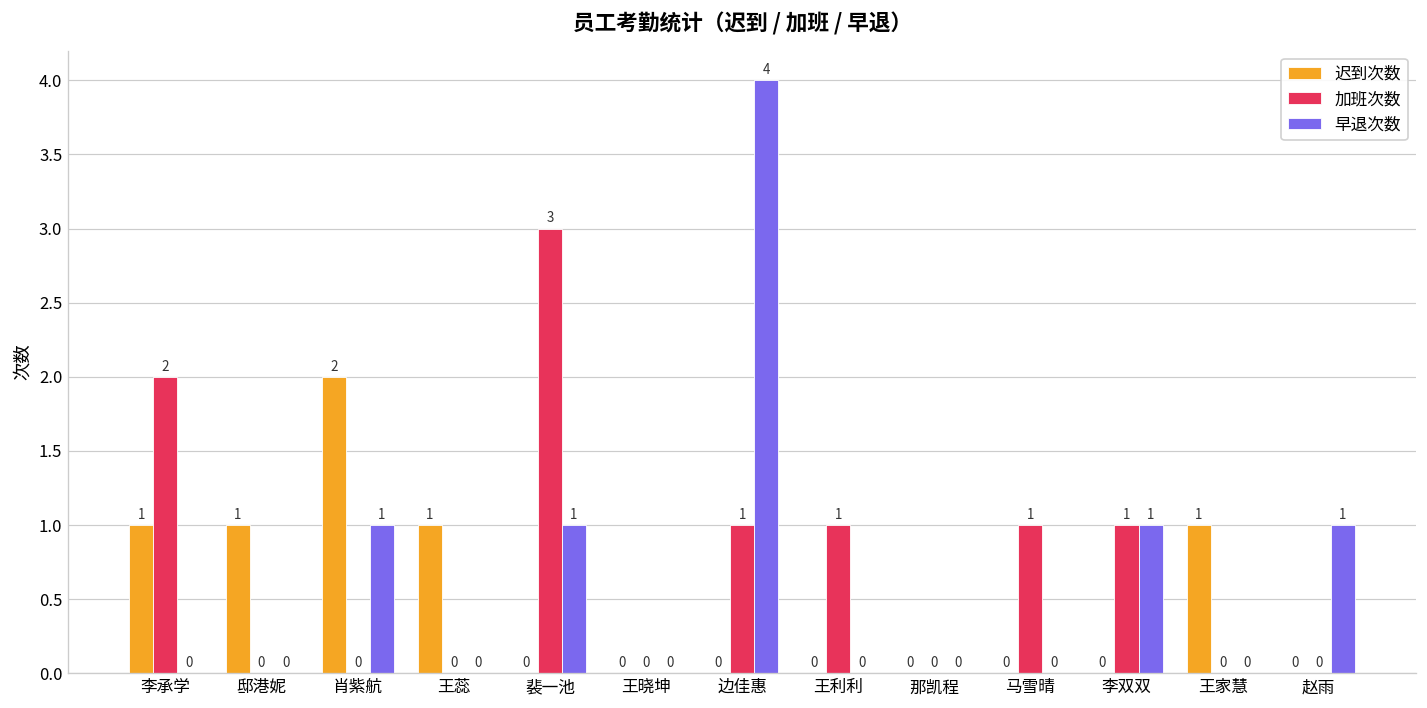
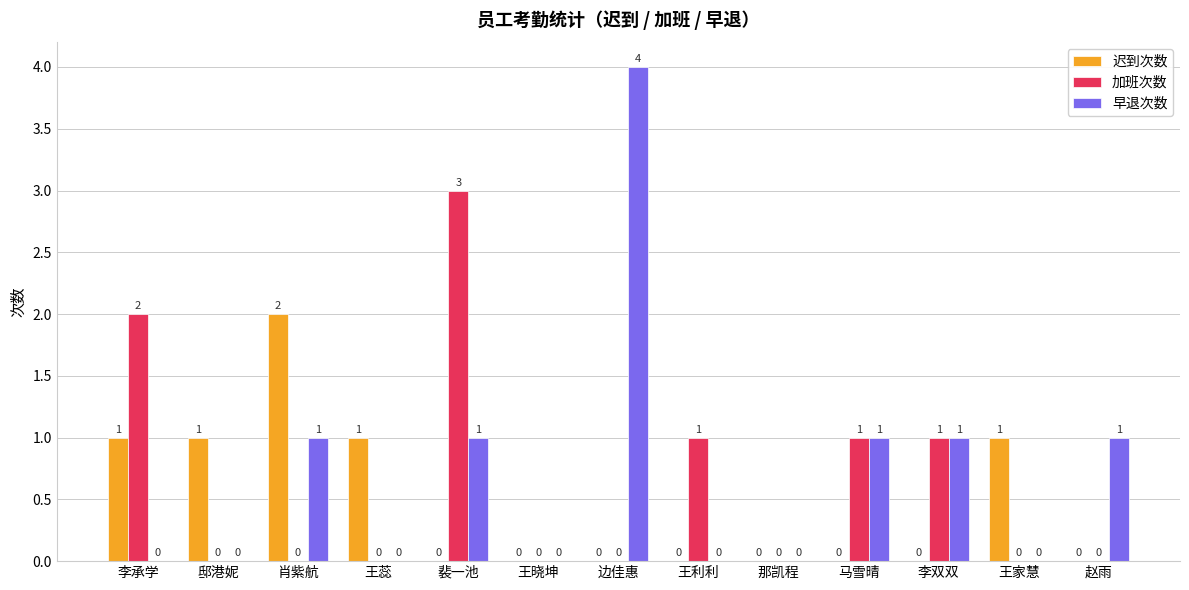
  {
    "迟到次数": {
      "李承学": 1,
      "邸港妮": 1,
      "肖紫航": 2,
      "王蕊": 1,
      "裴一池": 0,
      "王晓坤": 0,
      "边佳惠": 0,
      "王利利": 0,
      "那凯程": 0,
      "马雪晴": 0,
      "李双双": 0,
      "王家慧": 1,
      "赵雨": 0
    },
    "加班次数": {
      "李承学": 2,
      "邸港妮": 0,
      "肖紫航": 0,
      "王蕊": 0,
      "裴一池": 3,
      "王晓坤": 0,
-     "边佳惠": 1,
+     "边佳惠": 0,
      "王利利": 1,
      "那凯程": 0,
      "马雪晴": 1,
      "李双双": 1,
      "王家慧": 0,
      "赵雨": 0
    },
    "早退次数": {
      "李承学": 0,
      "邸港妮": 0,
      "肖紫航": 1,
      "王蕊": 0,
      "裴一池": 1,
      "王晓坤": 0,
      "边佳惠": 4,
      "王利利": 0,
      "那凯程": 0,
-     "马雪晴": 0,
+     "马雪晴": 1,
      "李双双": 1,
      "王家慧": 0,
      "赵雨": 1
    }
  }
